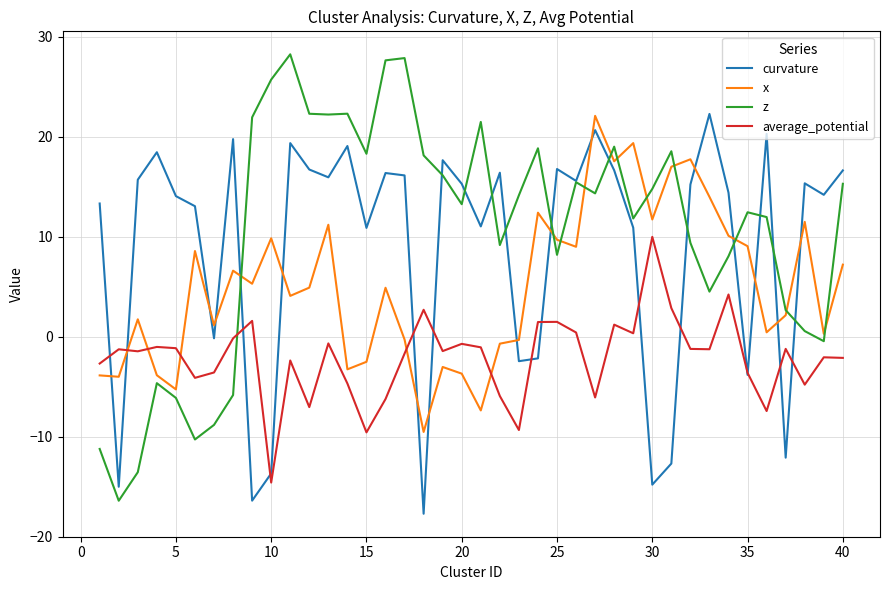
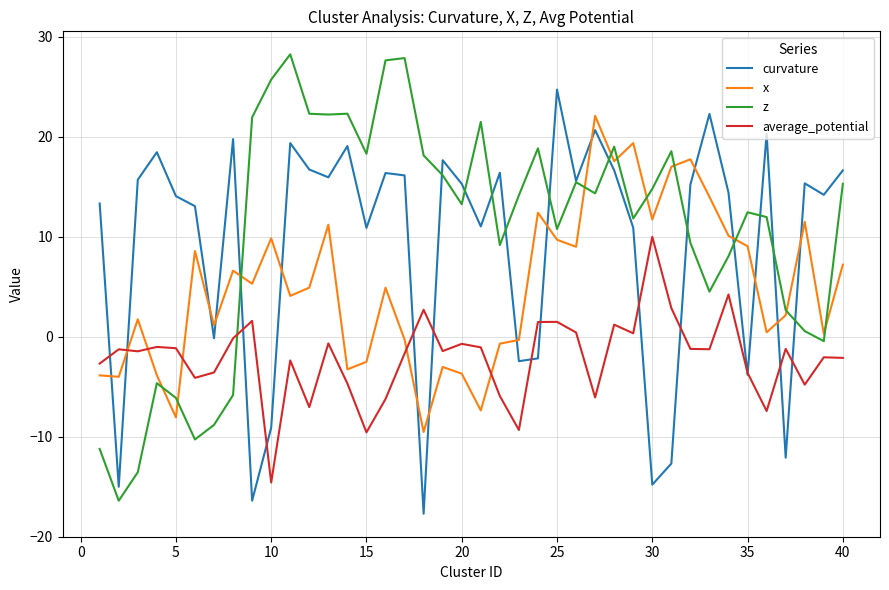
  {
    "curvature": {
      "5": 14,
-     "10": -14,
+     "10": -9,
      "15": 11,
      "20": 15,
-     "25": 17,
+     "25": 25,
      "30": -15,
      "40": 17
    },
    "x": {
-     "5": -5,
+     "5": -8,
      "10": 10,
      "15": -3,
      "20": -4,
      "25": 10,
      "30": 12,
      "35": 9,
      "40": 7
    },
    "z": {
      "5": -6,
      "10": 26,
      "15": 18,
      "20": 13,
-     "25": 8,
+     "25": 11,
      "30": 15,
      "35": 12,
      "40": 15
    },
    "average_potential": {
      "5": -1,
      "10": -15,
      "15": -10,
      "20": -1,
      "25": 1,
      "30": 10,
      "40": -2
    }
  }
